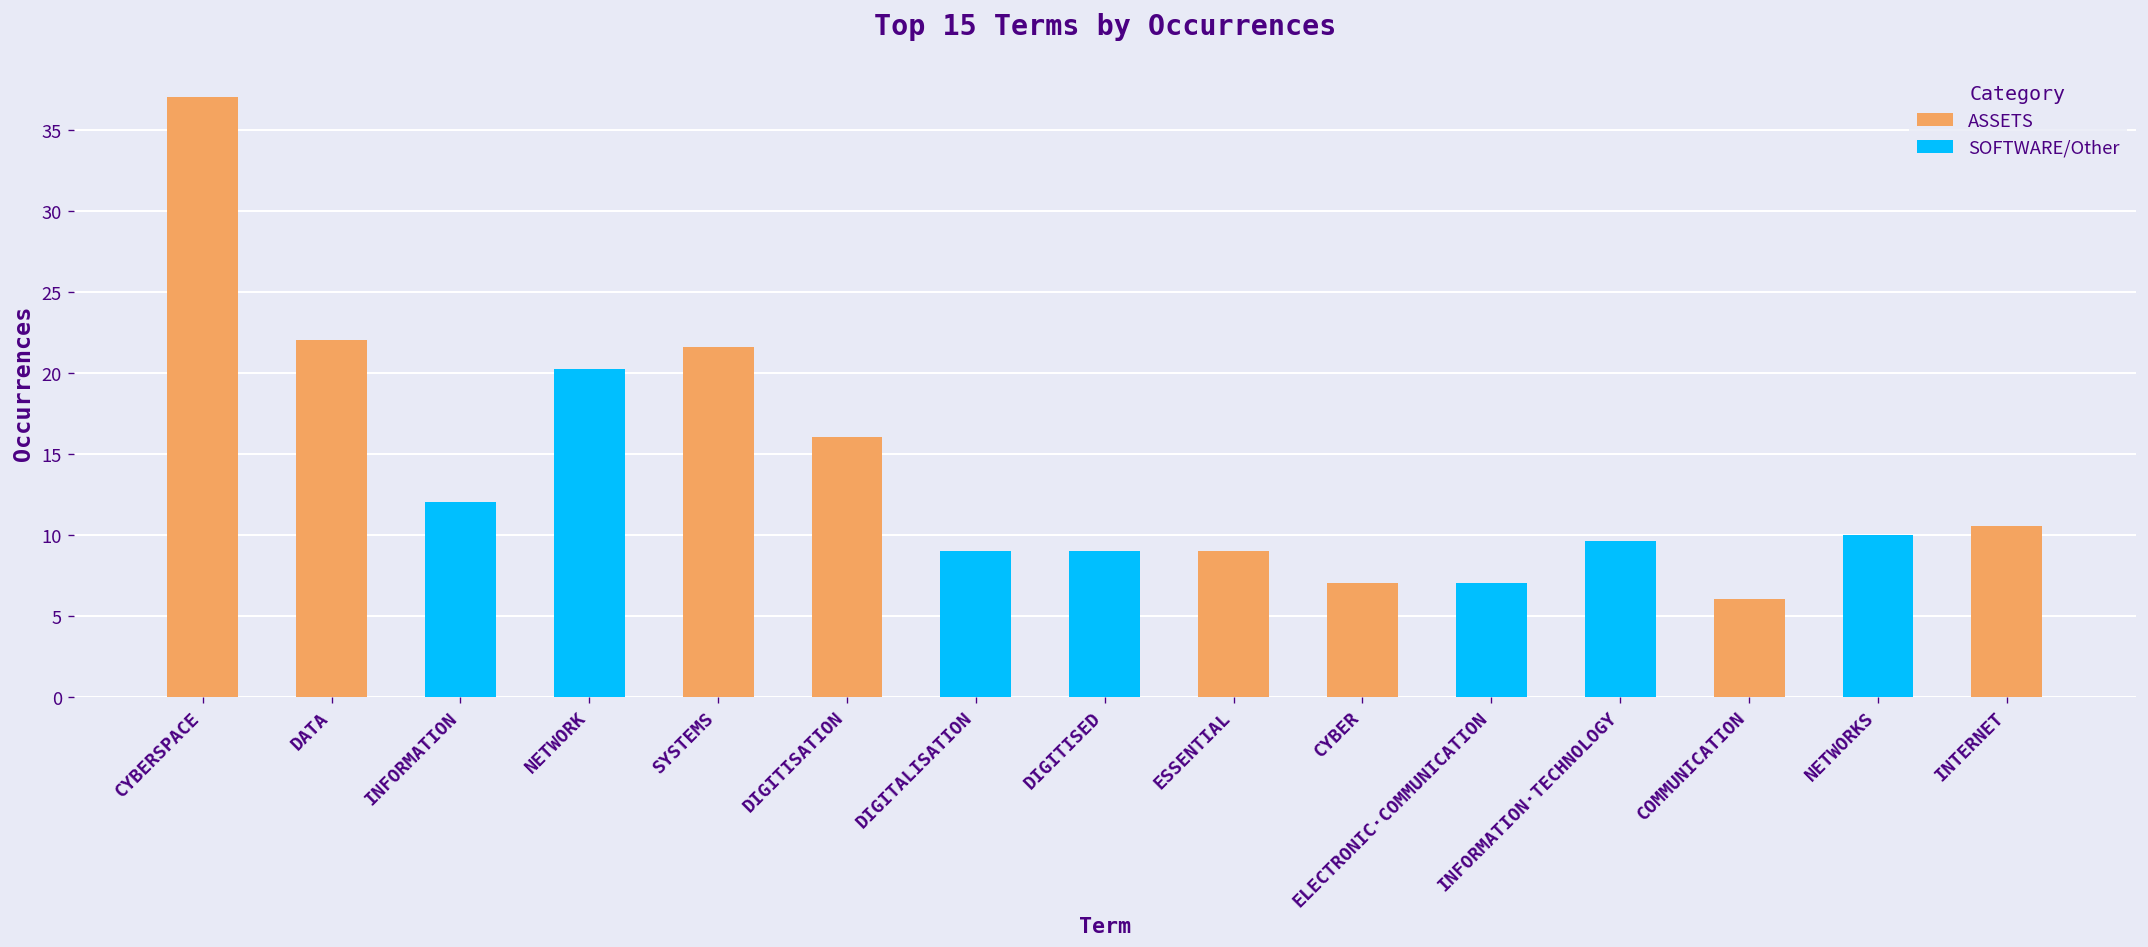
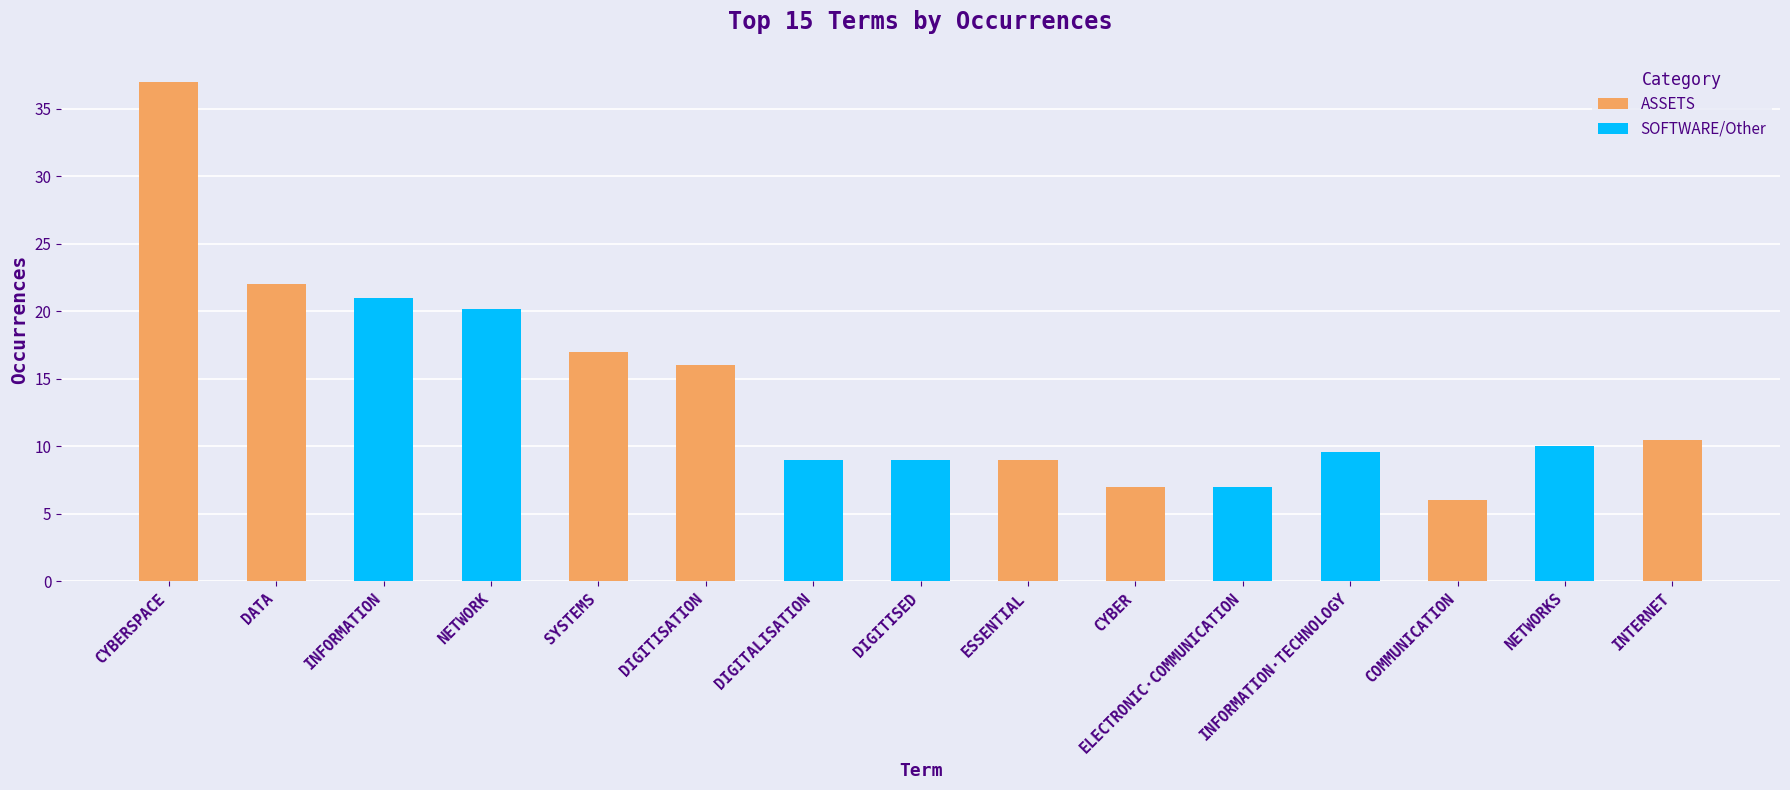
  {
    "CYBERSPACE": 37.0,
    "DATA": 22.0,
-   "INFORMATION": 12,
+   "INFORMATION": 21,
    "NETWORK": 20.2,
-   "SYSTEMS": 21.6,
+   "SYSTEMS": 17.0,
    "DIGITISATION": 16.0,
    "DIGITALISATION": 9.0,
    "DIGITISED": 9.0,
    "ESSENTIAL": 9.0,
    "CYBER": 7.0,
    "ELECTRONIC·COMMUNICATION": 7.0,
    "INFORMATION·TECHNOLOGY": 9.6,
    "COMMUNICATION": 6.0,
    "NETWORKS": 10.0,
    "INTERNET": 10.5
  }
